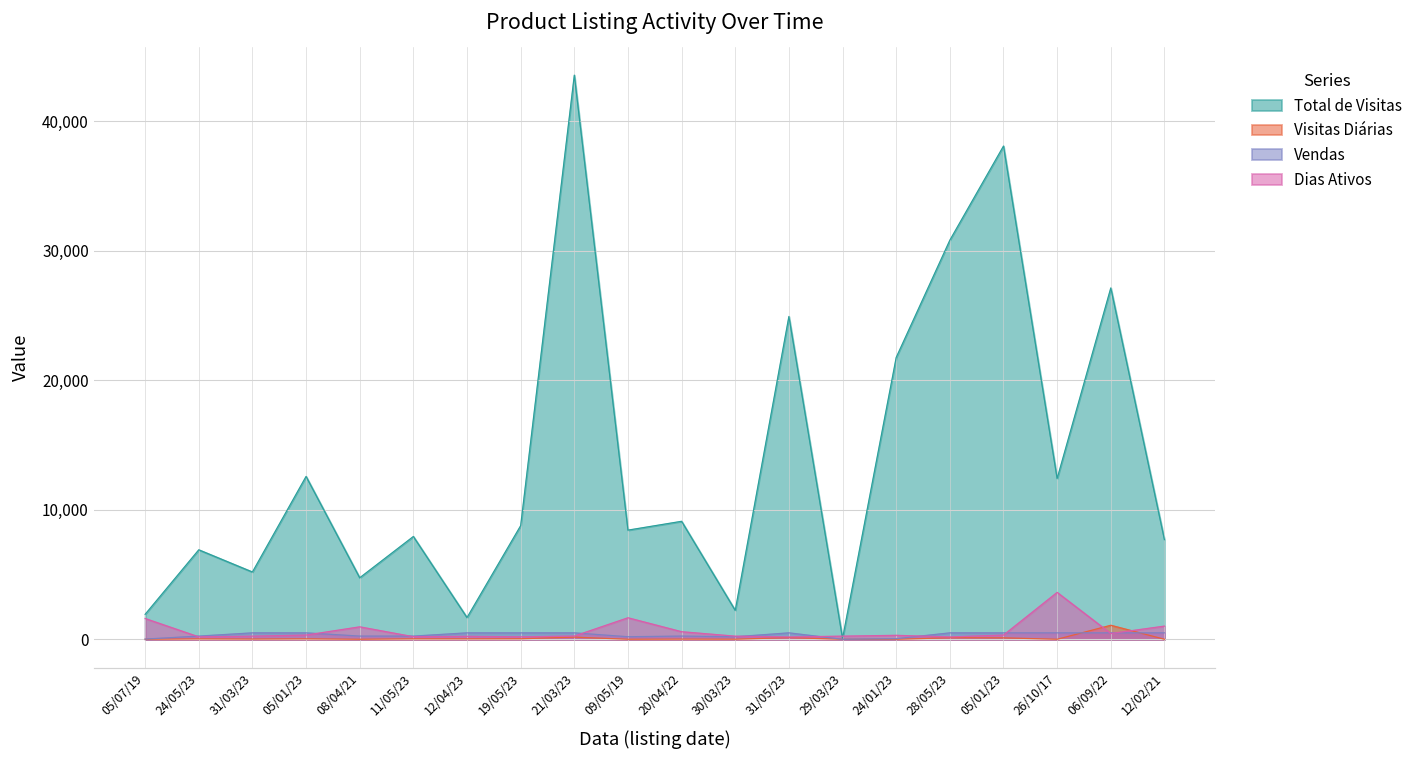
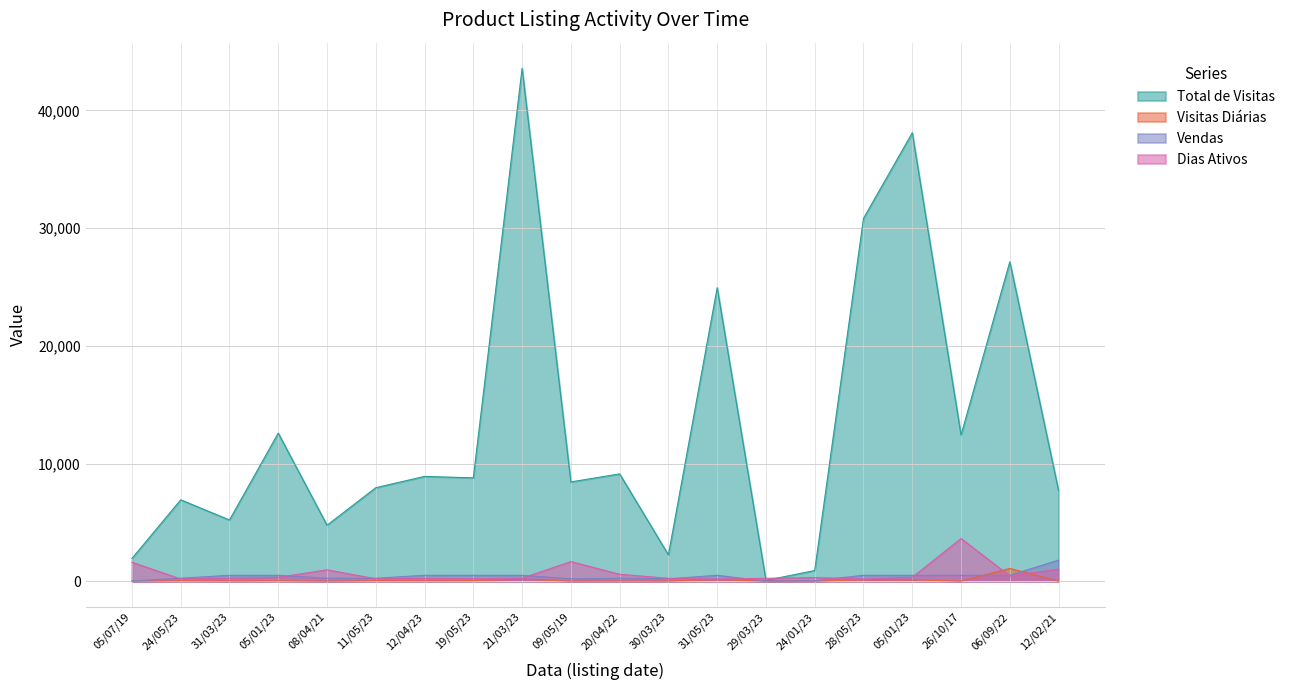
  {
    "Total de Visitas": {
      "05/07/19": "1,900",
      "24/05/23": "6,900",
      "31/03/23": "5,200",
      "08/04/21": "4,800",
      "11/05/23": "7,900",
-     "12/04/23": "1,700",
+     "12/04/23": "8,900",
      "19/05/23": "8,800",
      "21/03/23": "43,600",
      "09/05/19": "8,400",
      "20/04/22": "9,100",
      "30/03/23": "2,200",
      "31/05/23": "24,900",
-     "24/01/23": "21,800",
+     "24/01/23": "900",
      "28/05/23": "30,800",
      "26/10/17": "12,400",
      "06/09/22": "27,100",
      "12/02/21": "7,700"
    },
    "Visitas Diárias": {
      "31/03/23": "0",
      "08/04/21": "0",
      "20/04/22": "0",
      "26/10/17": "0",
      "06/09/22": "1,100",
      "12/02/21": "0"
    },
    "Vendas": {
      "31/03/23": "500",
      "08/04/21": "300",
      "12/04/23": "500",
      "19/05/23": "500",
      "21/03/23": "500",
      "20/04/22": "300",
      "31/05/23": "500",
      "28/05/23": "500",
      "26/10/17": "500",
-     "12/02/21": "500"
+     "12/02/21": "1,800"
    },
    "Dias Ativos": {
      "05/07/19": "1,600",
      "31/03/23": "200",
      "08/04/21": "1,000",
      "09/05/19": "1,700",
      "20/04/22": "600",
      "24/01/23": "300",
      "26/10/17": "3,600",
      "12/02/21": "1,000"
    }
  }
